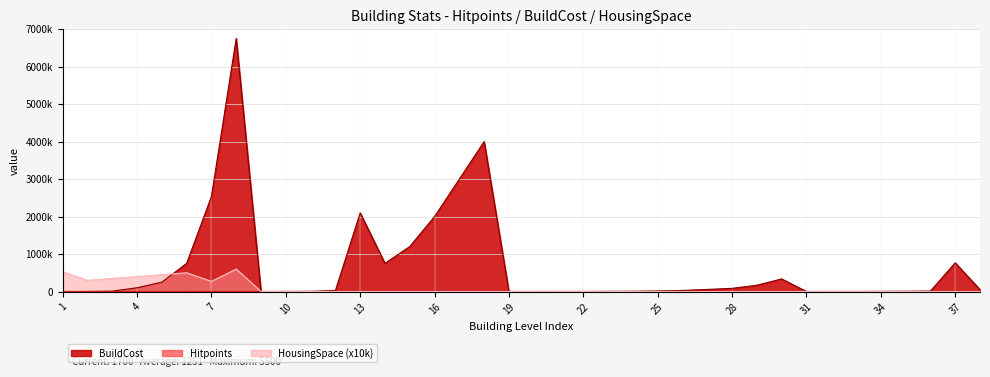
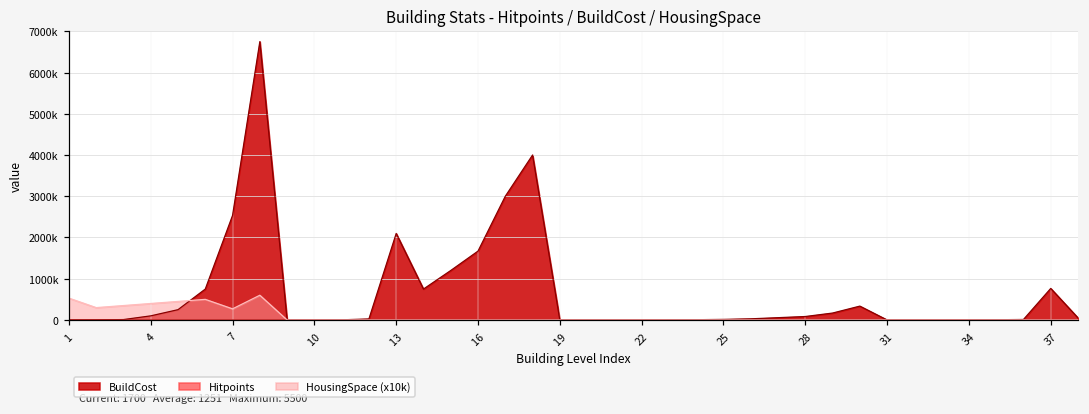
  {
    "BuildCost": {
      "4": 100000,
      "7": 2500000,
      "13": 2100000,
-     "16": 2000000,
+     "16": 1700000,
      "28": 100000,
      "37": 800000
    },
    "Hitpoints": {
      "4": 0,
      "7": 0
    },
    "HousingSpace (x10k)": {
      "1": 500000,
      "4": 400000,
      "7": 300000
    }
  }
